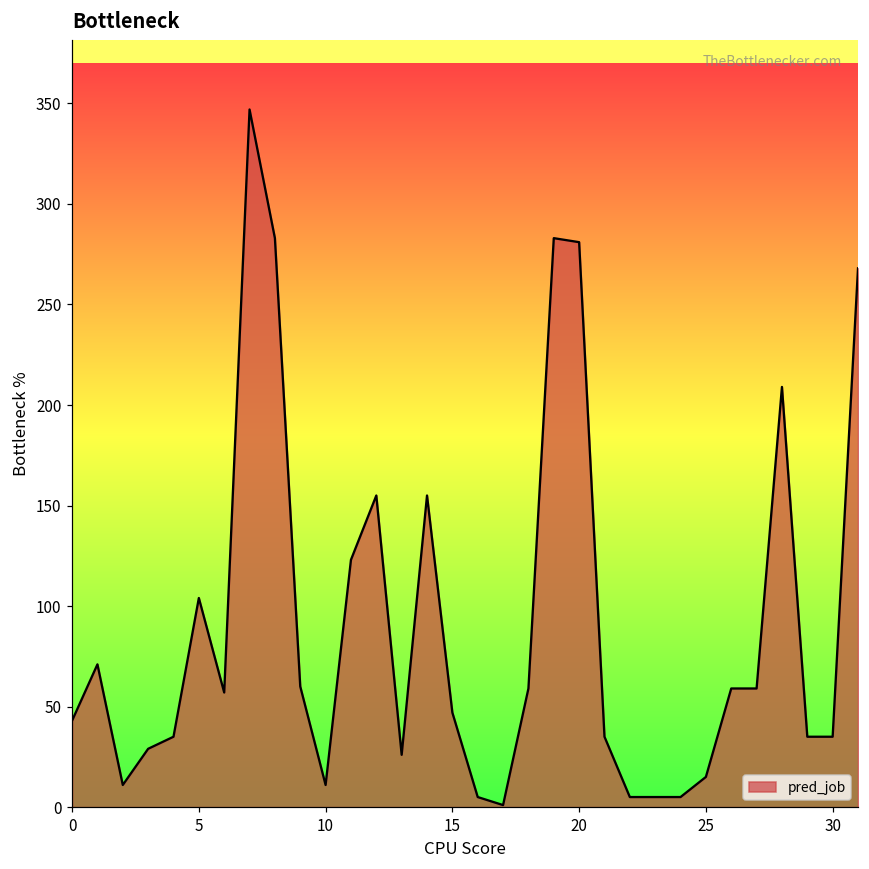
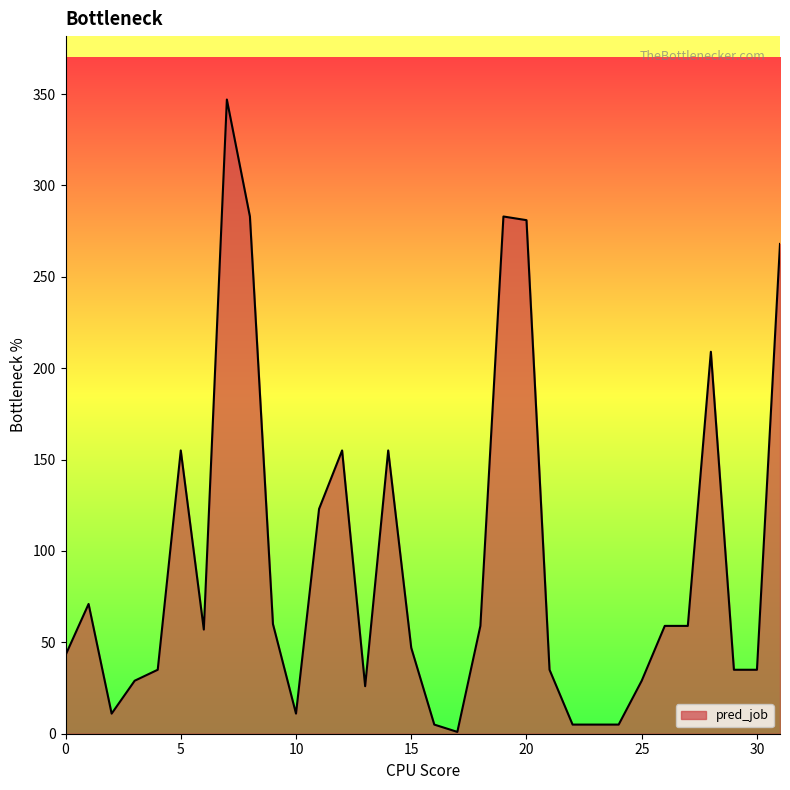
  {
    "0": 43,
-   "5": 104,
+   "5": 155,
    "10": 11,
    "15": 47,
    "20": 281,
-   "25": 15,
+   "25": 29,
    "30": 35
  }
